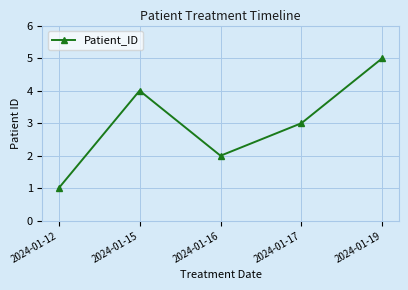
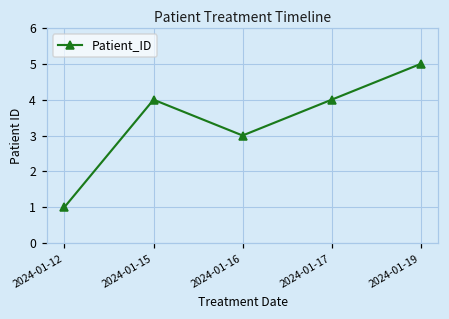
  {
    "2024-01-12": 1,
    "2024-01-15": 4,
-   "2024-01-16": 2,
-   "2024-01-17": 3,
+   "2024-01-16": 3,
+   "2024-01-17": 4,
    "2024-01-19": 5
  }
